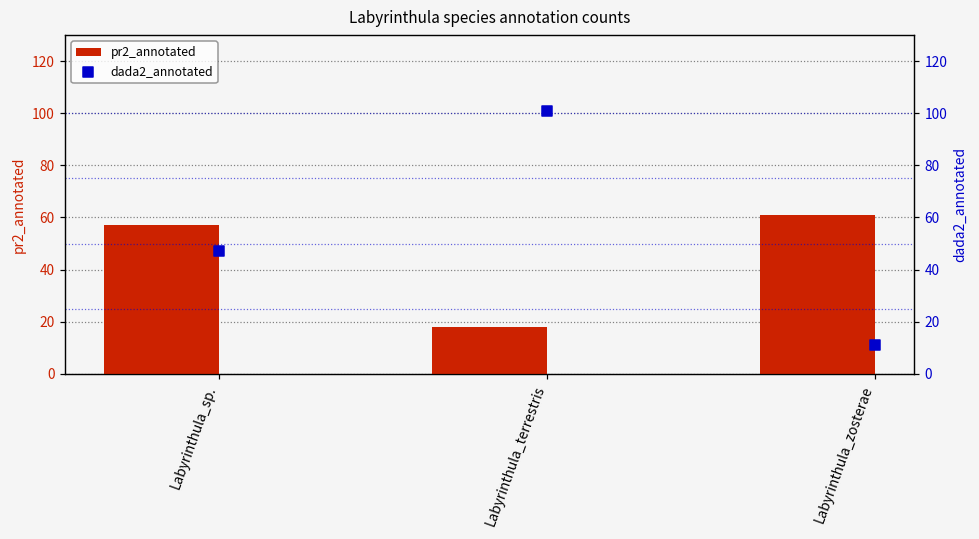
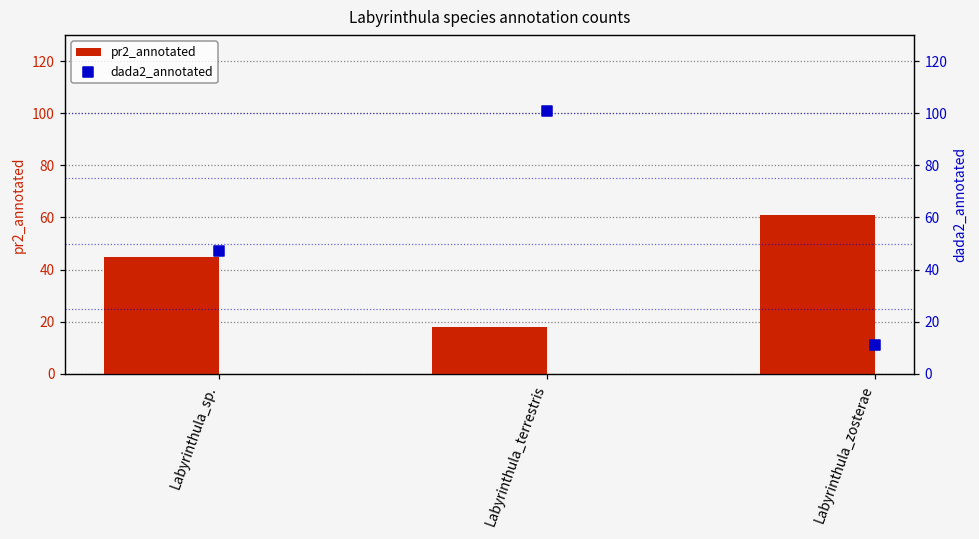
  {
    "pr2_annotated": {
-     "Labyrinthula_sp.": 57,
+     "Labyrinthula_sp.": 45,
      "Labyrinthula_terrestris": 18,
      "Labyrinthula_zosterae": 61
    }
  }
